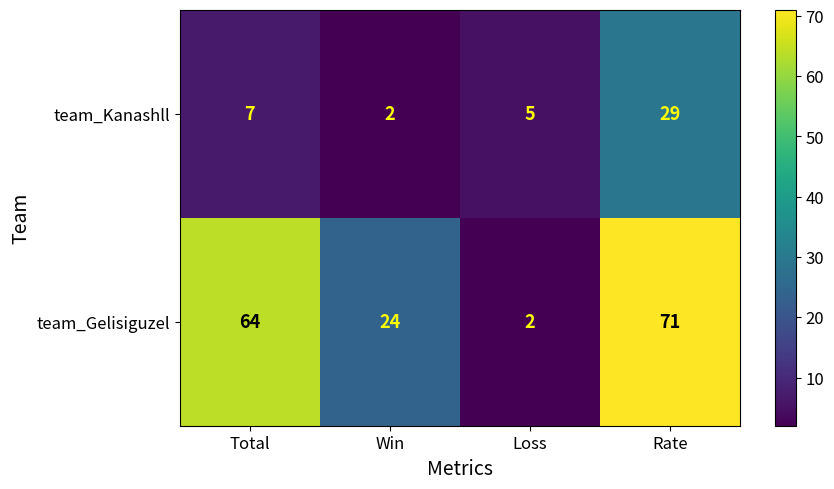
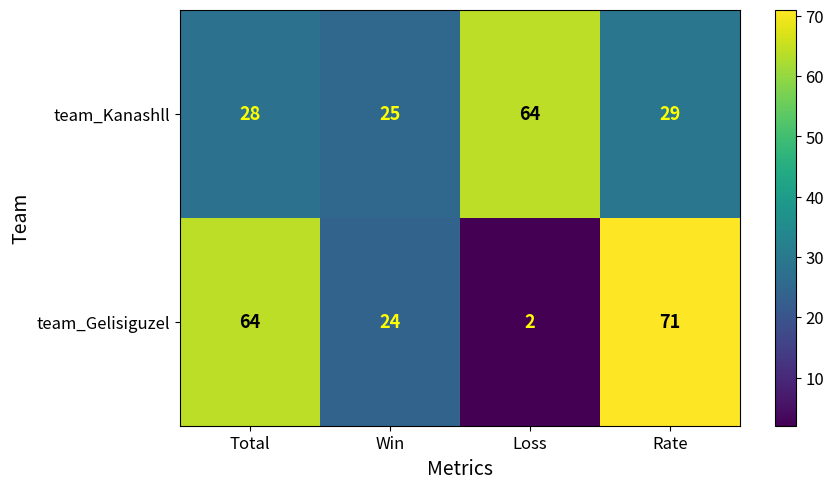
  {
    "team_Kanashll": {
-     "Total": 7,
-     "Win": 2,
-     "Loss": 5,
+     "Total": 28,
+     "Win": 25,
+     "Loss": 64,
      "Rate": 29
    },
    "team_Gelisiguzel": {
      "Total": 64,
      "Win": 24,
      "Loss": 2,
      "Rate": 71
    }
  }
